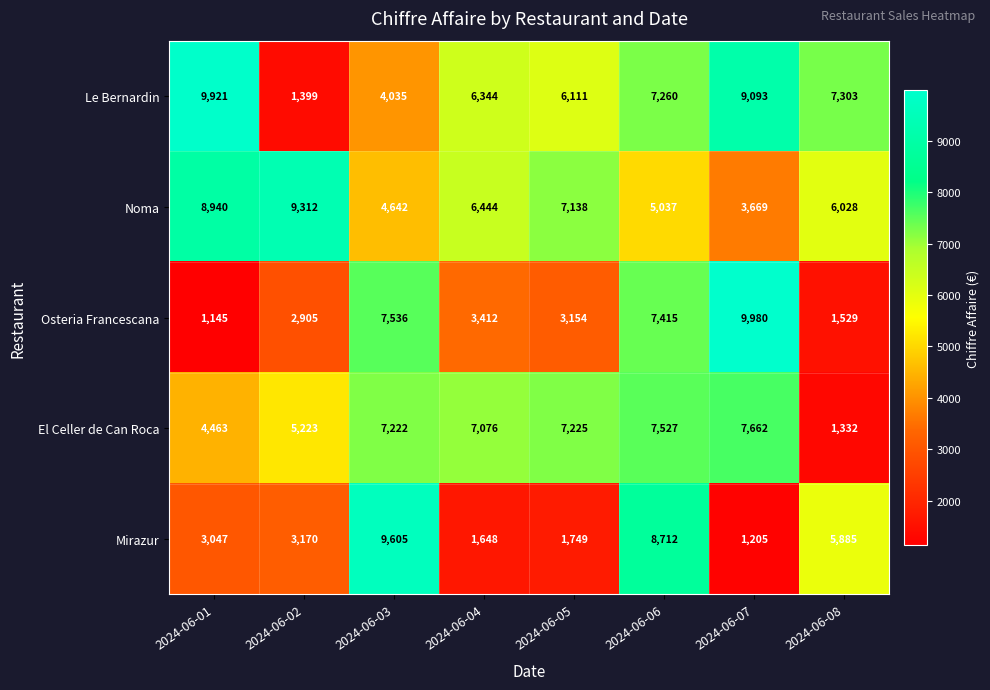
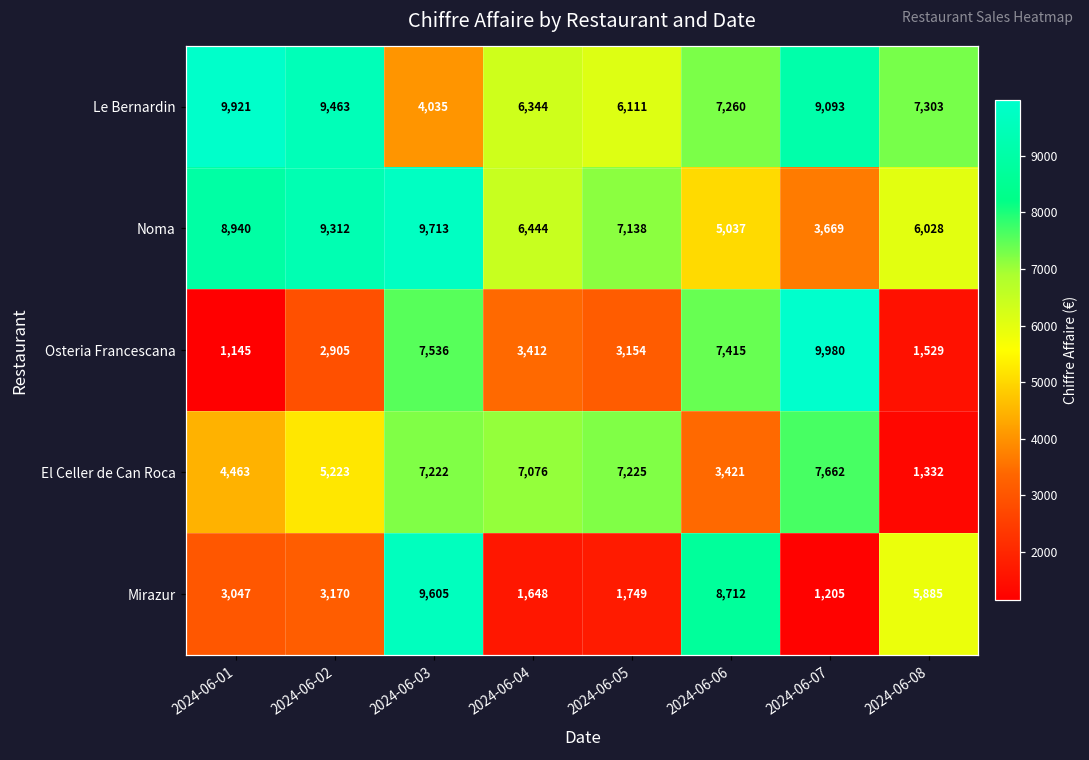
  {
    "Le Bernardin": {
      "2024-06-01": "9,921",
-     "2024-06-02": "1,399",
+     "2024-06-02": "9,463",
      "2024-06-03": "4,035",
      "2024-06-04": "6,344",
      "2024-06-05": "6,111",
      "2024-06-06": "7,260",
      "2024-06-07": "9,093",
      "2024-06-08": "7,303"
    },
    "Noma": {
      "2024-06-01": "8,940",
      "2024-06-02": "9,312",
-     "2024-06-03": "4,642",
+     "2024-06-03": "9,713",
      "2024-06-04": "6,444",
      "2024-06-05": "7,138",
      "2024-06-06": "5,037",
      "2024-06-07": "3,669",
      "2024-06-08": "6,028"
    },
    "Osteria Francescana": {
      "2024-06-01": "1,145",
      "2024-06-02": "2,905",
      "2024-06-03": "7,536",
      "2024-06-04": "3,412",
      "2024-06-05": "3,154",
      "2024-06-06": "7,415",
      "2024-06-07": "9,980",
      "2024-06-08": "1,529"
    },
    "El Celler de Can Roca": {
      "2024-06-01": "4,463",
      "2024-06-02": "5,223",
      "2024-06-03": "7,222",
      "2024-06-04": "7,076",
      "2024-06-05": "7,225",
-     "2024-06-06": "7,527",
+     "2024-06-06": "3,421",
      "2024-06-07": "7,662",
      "2024-06-08": "1,332"
    },
    "Mirazur": {
      "2024-06-01": "3,047",
      "2024-06-02": "3,170",
      "2024-06-03": "9,605",
      "2024-06-04": "1,648",
      "2024-06-05": "1,749",
      "2024-06-06": "8,712",
      "2024-06-07": "1,205",
      "2024-06-08": "5,885"
    }
  }
